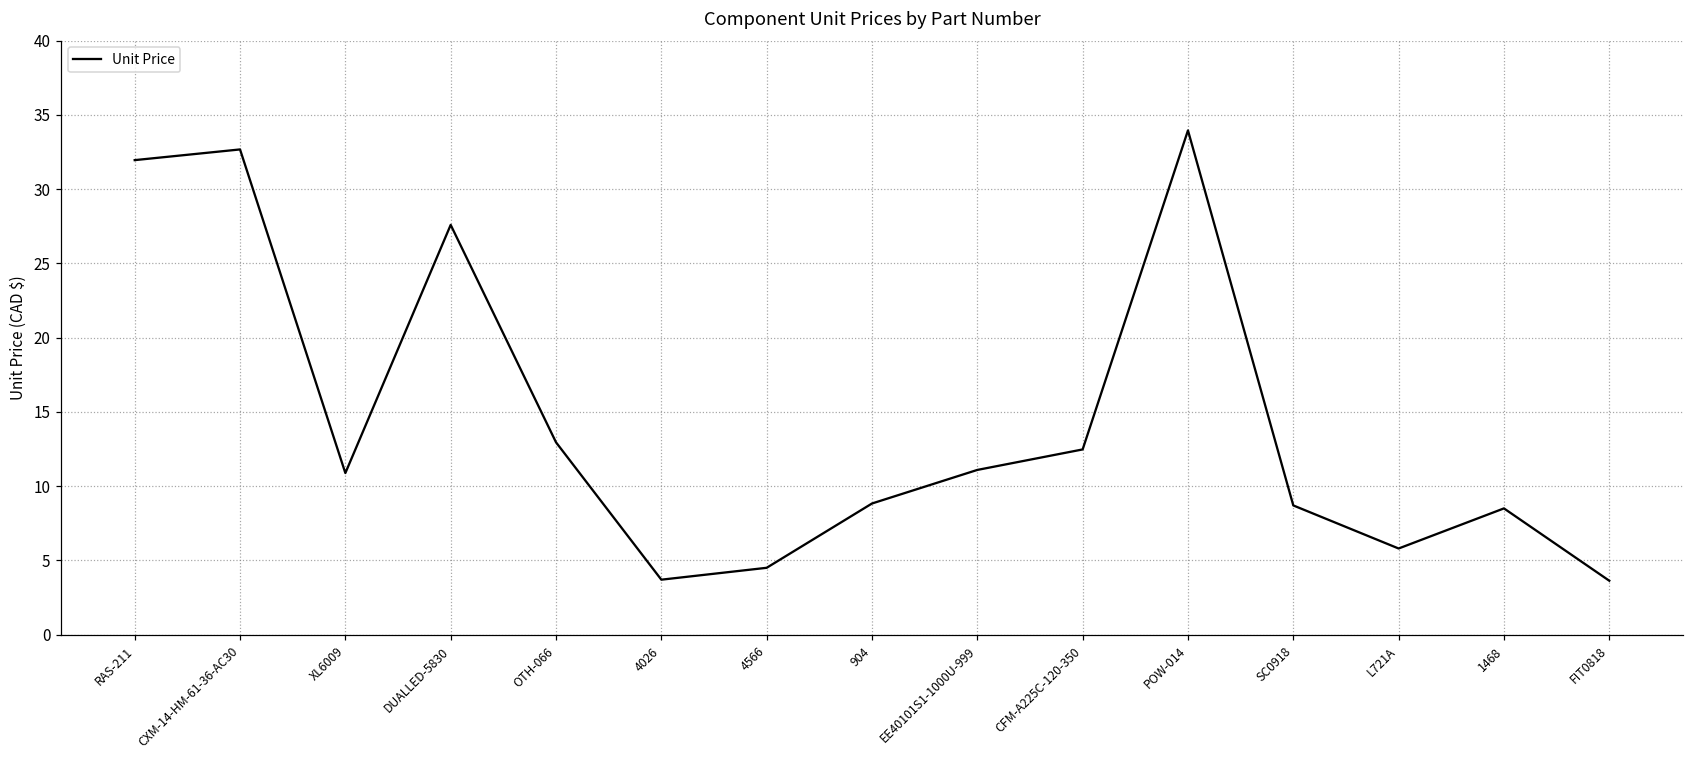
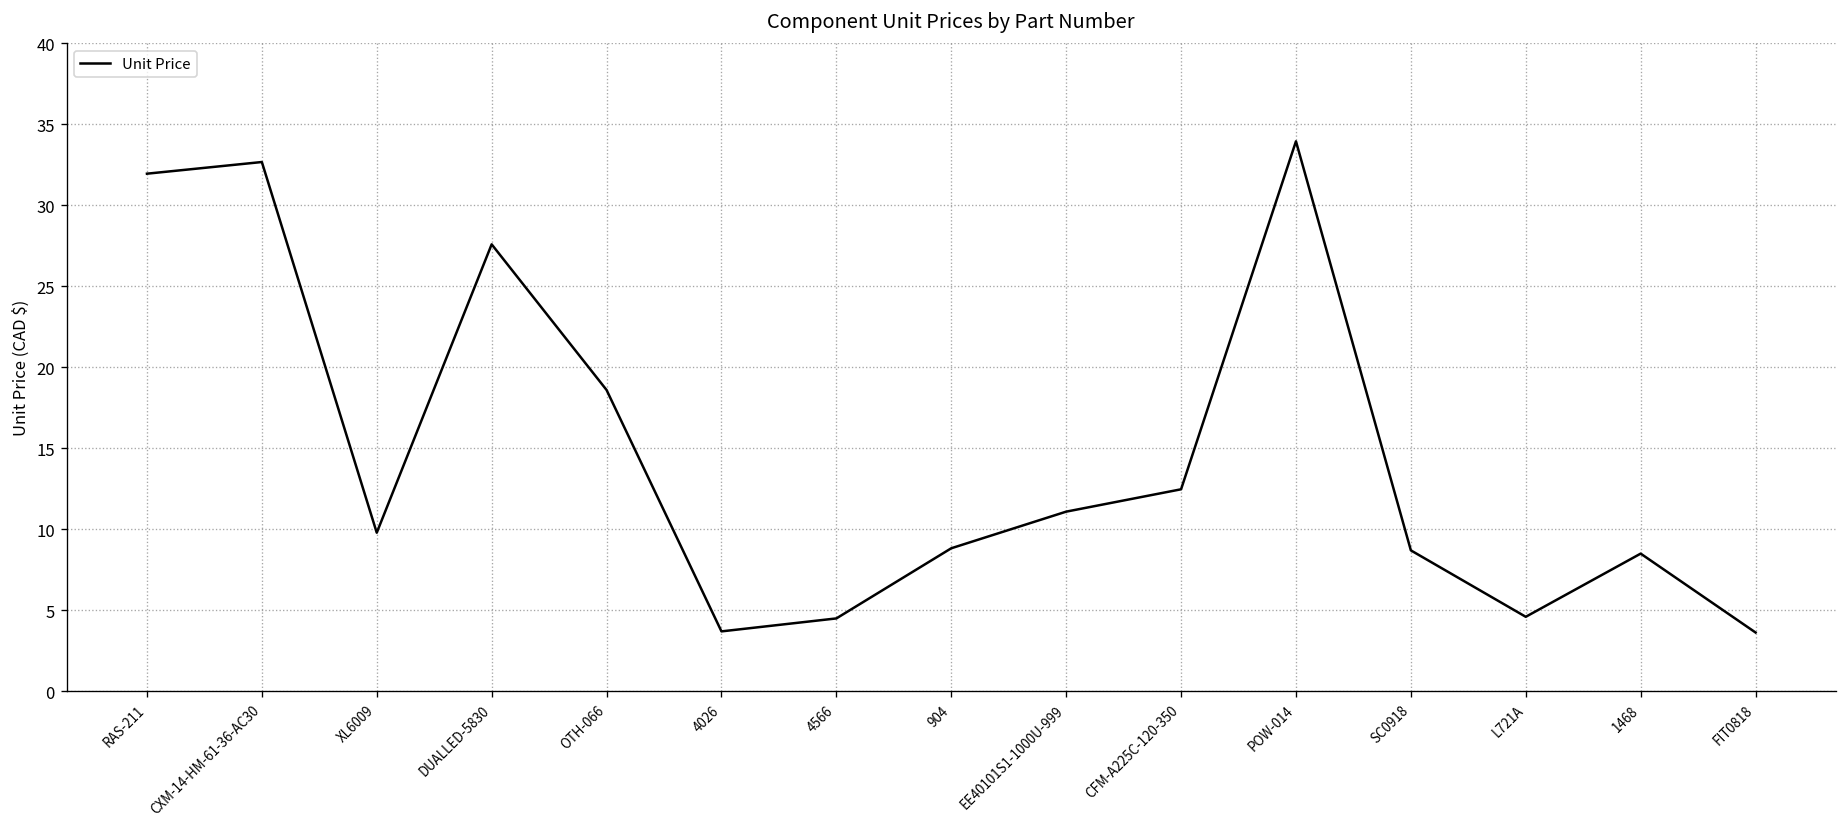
  {
    "RAS-211": 32.0,
    "CXM-14-HM-61-36-AC30": 32.7,
-   "XL6009": 10.9,
+   "XL6009": 9.8,
    "DUALLED-5830": 27.6,
-   "OTH-066": 13.0,
+   "OTH-066": 18.6,
    "4026": 3.7,
    "4566": 4.5,
    "904": 8.8,
    "EE40101S1-1000U-999": 11.1,
    "CFM-A225C-120-350": 12.5,
    "POW-014": 34.0,
    "SC0918": 8.7,
-   "L721A": 5.8,
+   "L721A": 4.6,
    "1468": 8.5,
    "FIT0818": 3.6
  }
